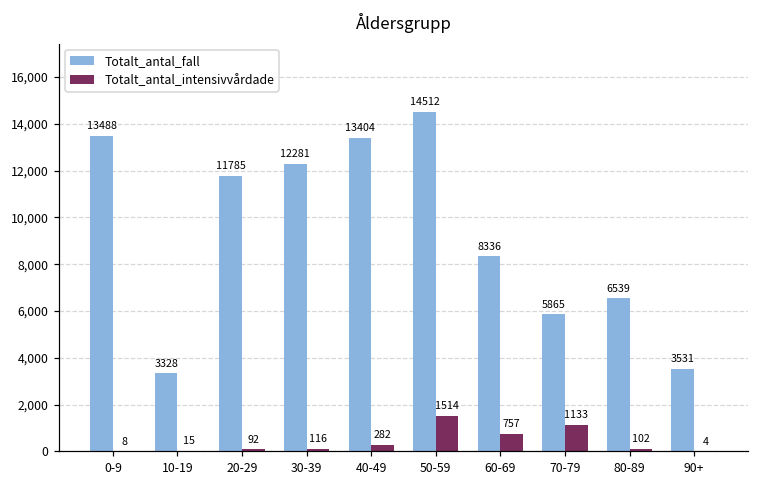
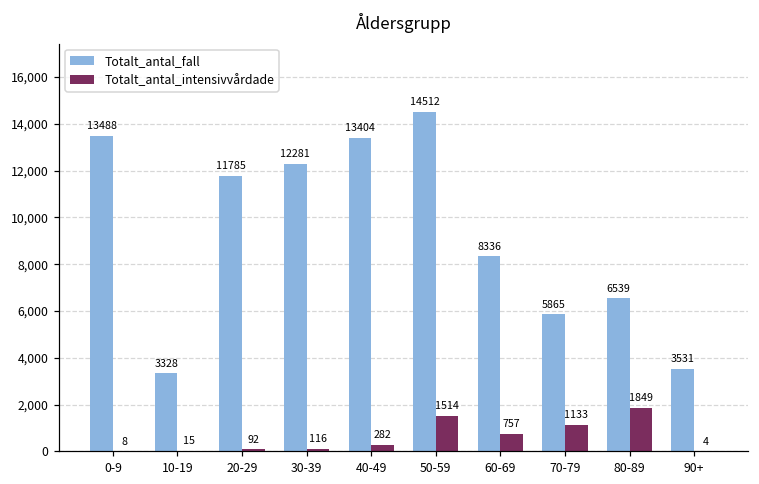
  {
    "Totalt_antal_fall": {
      "0-9": 13488,
      "10-19": 3328,
      "20-29": 11785,
      "30-39": 12281,
      "40-49": 13404,
      "50-59": 14512,
      "60-69": 8336,
      "70-79": 5865,
      "80-89": 6539,
      "90+": 3531
    },
    "Totalt_antal_intensivvårdade": {
      "0-9": 8,
      "10-19": 15,
      "20-29": 92,
      "30-39": 116,
      "40-49": 282,
      "50-59": 1514,
      "60-69": 757,
      "70-79": 1133,
-     "80-89": 102,
+     "80-89": 1849,
      "90+": 4
    }
  }
